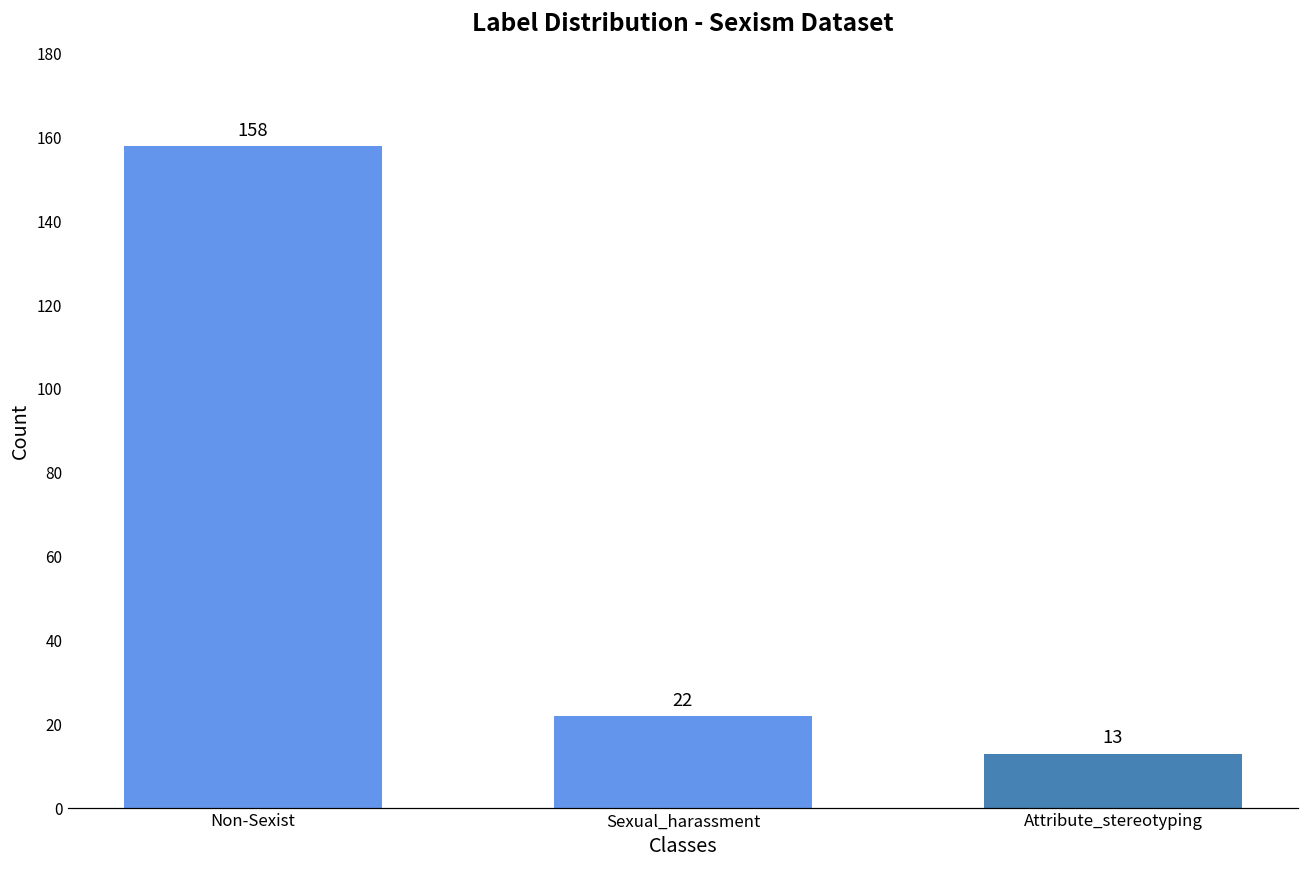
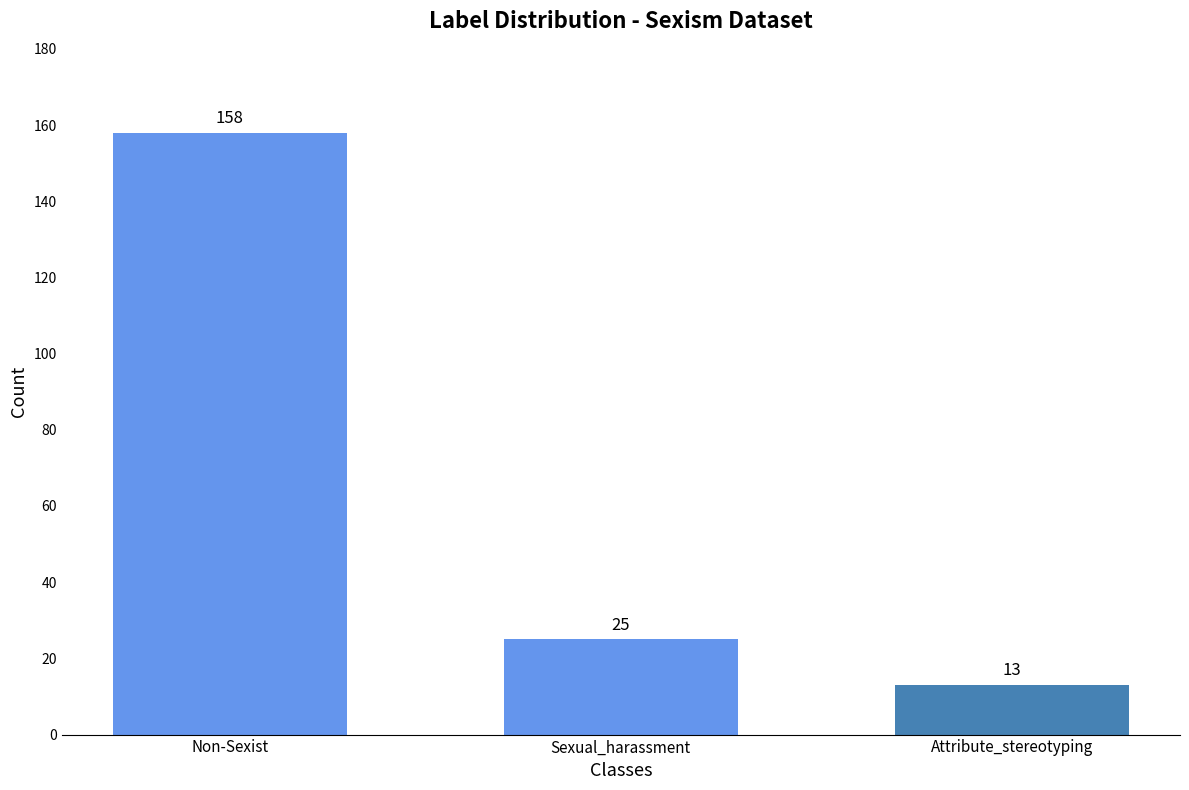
  {
    "Non-Sexist": 158,
-   "Sexual_harassment": 22,
+   "Sexual_harassment": 25,
    "Attribute_stereotyping": 13
  }
